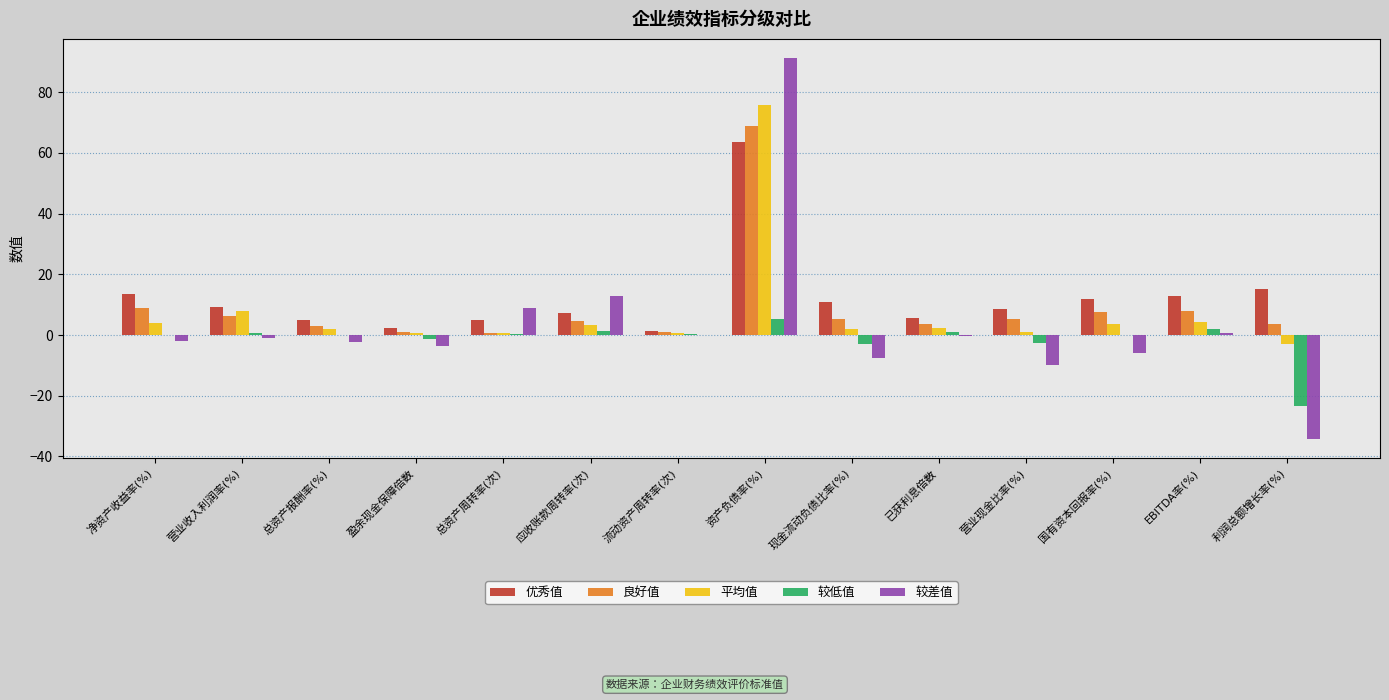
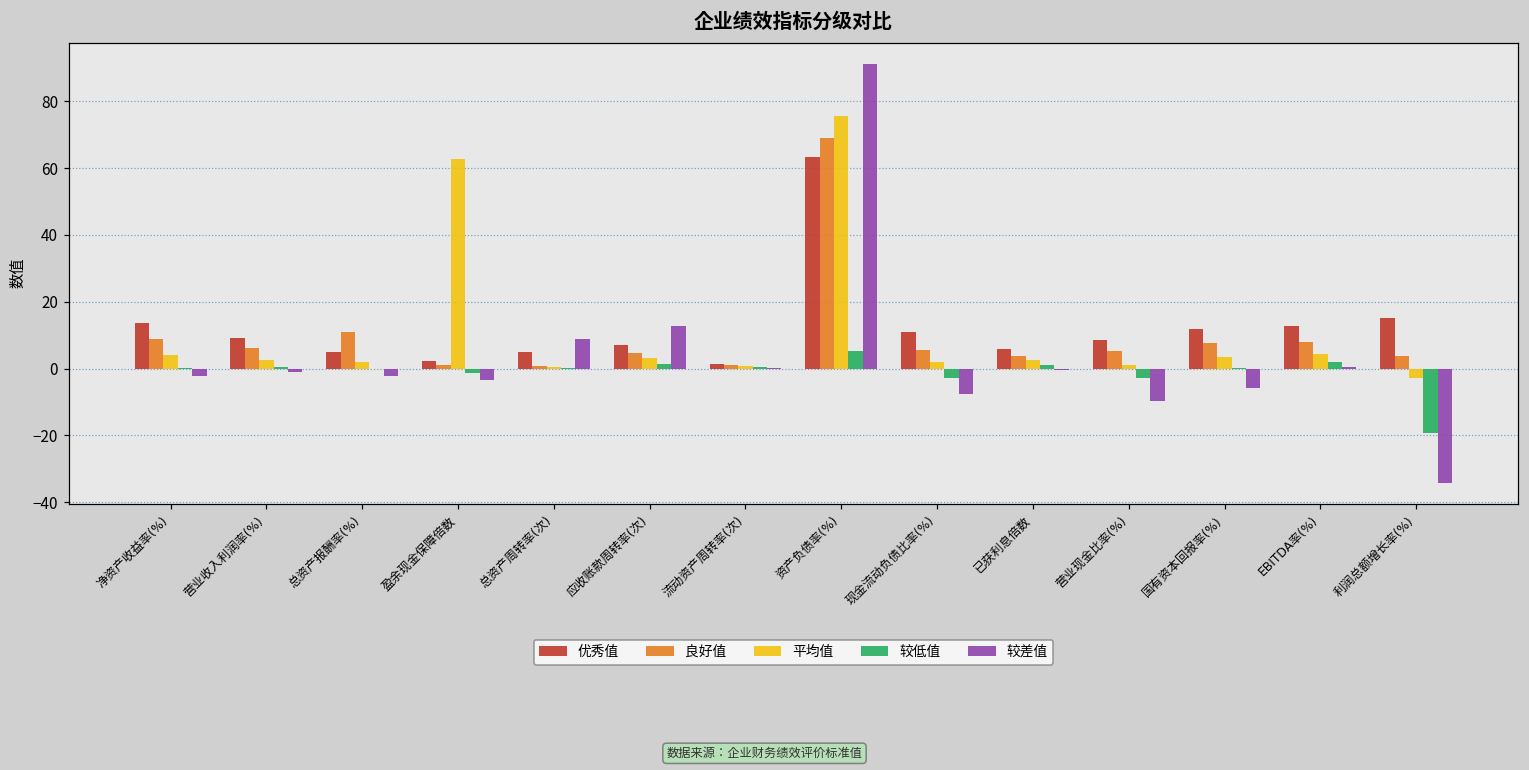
  {
    "优秀值": {
      "净资产收益率(%)": 14,
      "营业收入利润率(%)": 9,
      "总资产报酬率(%)": 5,
      "盈余现金保障倍数": 2,
      "总资产周转率(次)": 5,
      "应收账款周转率(次)": 7,
      "流动资产周转率(次)": 1,
      "资产负债率(%)": 64,
      "现金流动负债比率(%)": 11,
      "已获利息倍数": 6,
      "营业现金比率(%)": 9,
      "国有资本回报率(%)": 12,
      "EBITDA率(%)": 13,
      "利润总额增长率(%)": 15
    },
    "良好值": {
      "净资产收益率(%)": 9,
      "营业收入利润率(%)": 6,
-     "总资产报酬率(%)": 3,
+     "总资产报酬率(%)": 11,
      "盈余现金保障倍数": 1,
      "应收账款周转率(次)": 5,
      "流动资产周转率(次)": 1,
      "资产负债率(%)": 69,
      "现金流动负债比率(%)": 5,
      "已获利息倍数": 4,
      "营业现金比率(%)": 5,
      "国有资本回报率(%)": 8,
      "EBITDA率(%)": 8,
      "利润总额增长率(%)": 4
    },
    "平均值": {
      "净资产收益率(%)": 4,
-     "营业收入利润率(%)": 8,
+     "营业收入利润率(%)": 3,
      "总资产报酬率(%)": 2,
-     "盈余现金保障倍数": 1,
+     "盈余现金保障倍数": 63,
      "应收账款周转率(次)": 3,
      "资产负债率(%)": 76,
      "现金流动负债比率(%)": 2,
      "已获利息倍数": 2,
      "营业现金比率(%)": 1,
      "国有资本回报率(%)": 4,
      "EBITDA率(%)": 4,
      "利润总额增长率(%)": -3
    },
    "较低值": {
      "总资产报酬率(%)": 0,
      "盈余现金保障倍数": -1,
      "应收账款周转率(次)": 1,
      "资产负债率(%)": 5,
      "现金流动负债比率(%)": -3,
      "已获利息倍数": 1,
      "营业现金比率(%)": -3,
      "EBITDA率(%)": 2,
-     "利润总额增长率(%)": -23
+     "利润总额增长率(%)": -19
    },
    "较差值": {
      "净资产收益率(%)": -2,
      "营业收入利润率(%)": -1,
      "总资产报酬率(%)": -2,
      "盈余现金保障倍数": -4,
      "总资产周转率(次)": 9,
      "应收账款周转率(次)": 13,
      "资产负债率(%)": 91,
      "现金流动负债比率(%)": -8,
      "营业现金比率(%)": -10,
      "国有资本回报率(%)": -6,
      "利润总额增长率(%)": -34
    }
  }
